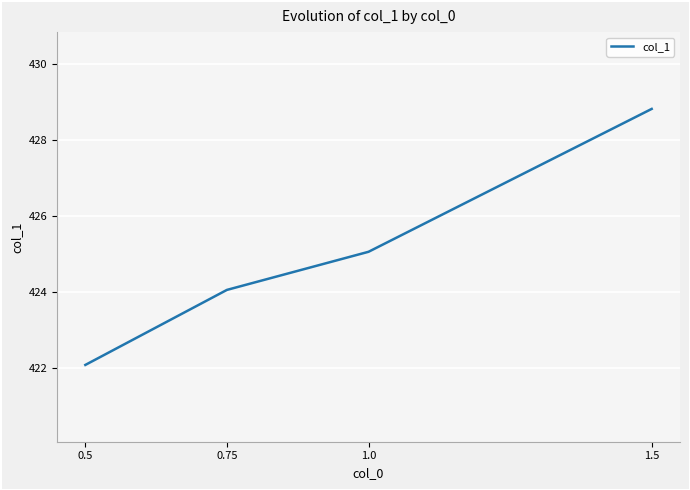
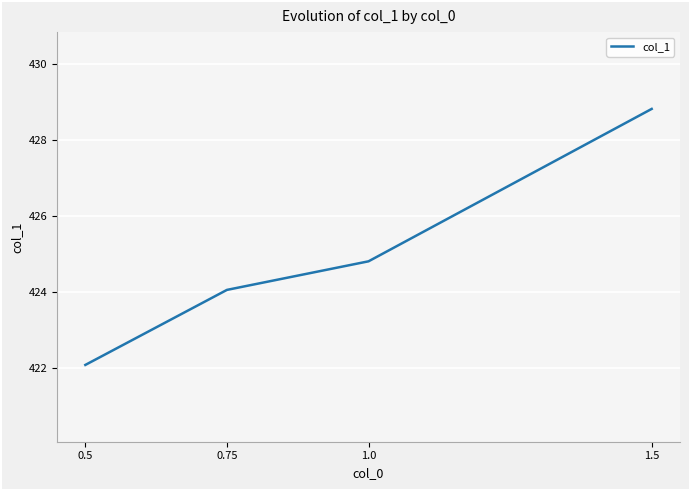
  {
    "0.5": 422.1,
    "0.75": 424.1,
-   "1.0": 425.1,
+   "1.0": 424.8,
    "1.5": 428.8
  }
